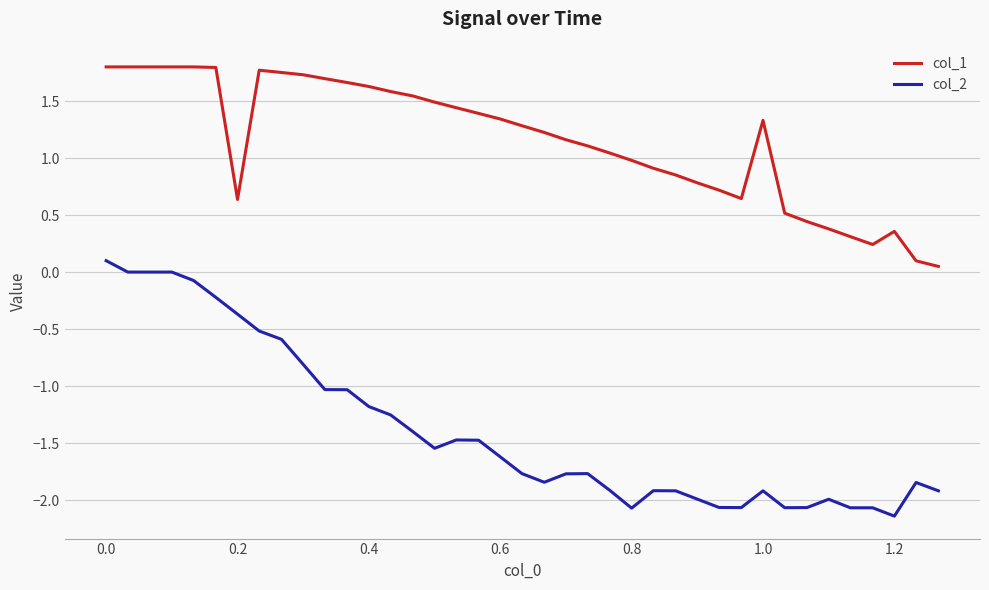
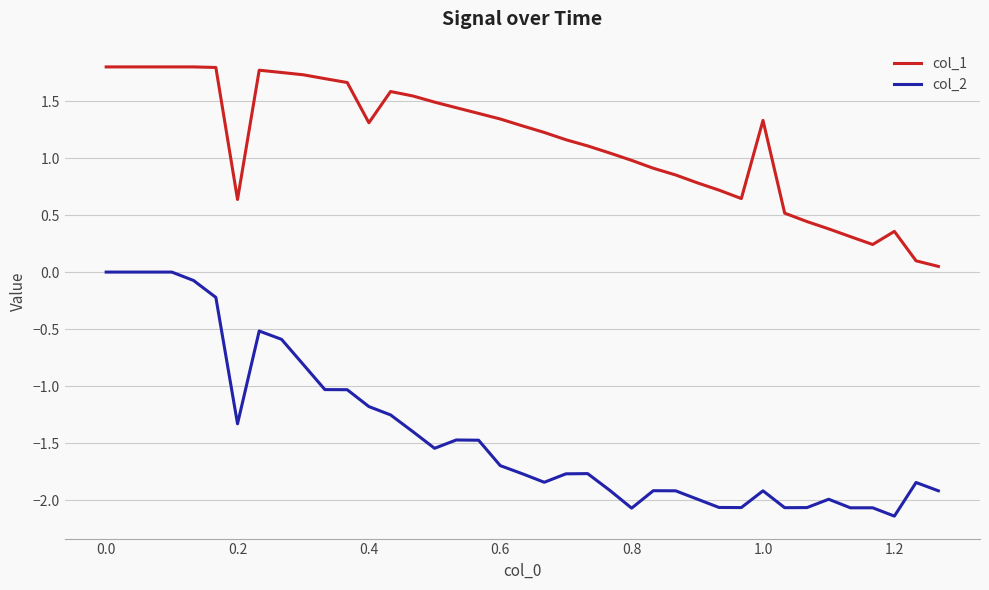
  {
    "col_1": {
      "0.0": 1.80,
      "0.2": 0.64,
-     "0.4": 1.63,
+     "0.4": 1.31,
      "0.6": 1.34,
      "0.8": 0.98,
      "1.0": 1.33,
      "1.2": 0.36
    },
    "col_2": {
-     "0.0": 0.1,
-     "0.2": -0.37,
+     "0.0": 0.0,
+     "0.2": -1.33,
      "0.4": -1.18,
-     "0.6": -1.62,
+     "0.6": -1.70,
      "0.8": -2.07,
      "1.0": -1.92,
      "1.2": -2.14
    }
  }
